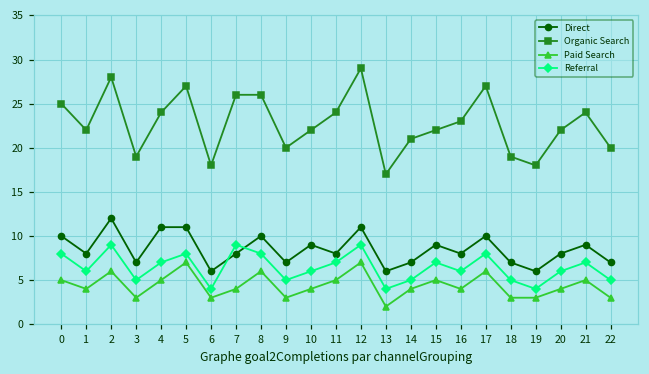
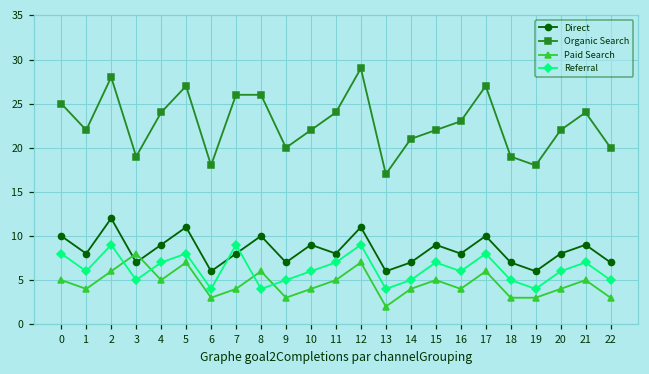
  {
    "Direct": {
      "0": 10,
      "1": 8,
      "2": 12,
      "3": 7,
-     "4": 11,
+     "4": 9,
      "5": 11,
      "6": 6,
      "7": 8,
      "8": 10,
      "9": 7,
      "10": 9,
      "11": 8,
      "12": 11,
      "13": 6,
      "14": 7,
      "15": 9,
      "16": 8,
      "17": 10,
      "18": 7,
      "19": 6,
      "20": 8,
      "21": 9,
      "22": 7
    },
    "Organic Search": {
      "0": 25,
      "1": 22,
      "2": 28,
      "3": 19,
      "4": 24,
      "5": 27,
      "6": 18,
      "7": 26,
      "8": 26,
      "9": 20,
      "10": 22,
      "11": 24,
      "12": 29,
      "13": 17,
      "14": 21,
      "15": 22,
      "16": 23,
      "17": 27,
      "18": 19,
      "19": 18,
      "20": 22,
      "21": 24,
      "22": 20
    },
    "Paid Search": {
      "0": 5,
      "1": 4,
      "2": 6,
-     "3": 3,
+     "3": 8,
      "4": 5,
      "5": 7,
      "6": 3,
      "7": 4,
      "8": 6,
      "9": 3,
      "10": 4,
      "11": 5,
      "12": 7,
      "13": 2,
      "14": 4,
      "15": 5,
      "16": 4,
      "17": 6,
      "18": 3,
      "19": 3,
      "20": 4,
      "21": 5,
      "22": 3
    },
    "Referral": {
      "0": 8,
      "1": 6,
      "2": 9,
      "3": 5,
      "4": 7,
      "5": 8,
      "6": 4,
      "7": 9,
-     "8": 8,
+     "8": 4,
      "9": 5,
      "10": 6,
      "11": 7,
      "12": 9,
      "13": 4,
      "14": 5,
      "15": 7,
      "16": 6,
      "17": 8,
      "18": 5,
      "19": 4,
      "20": 6,
      "21": 7,
      "22": 5
    }
  }
